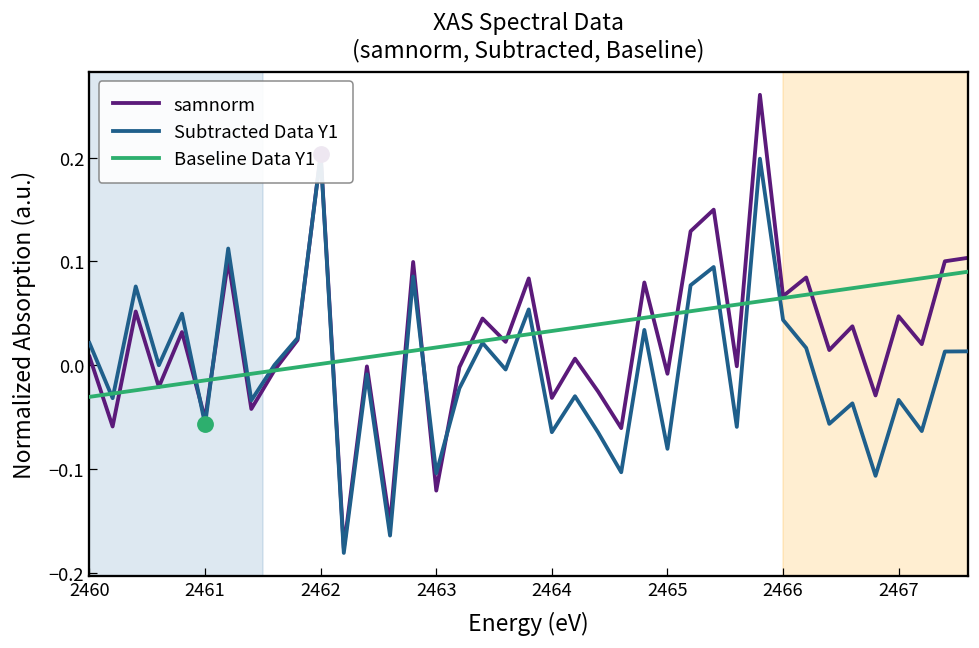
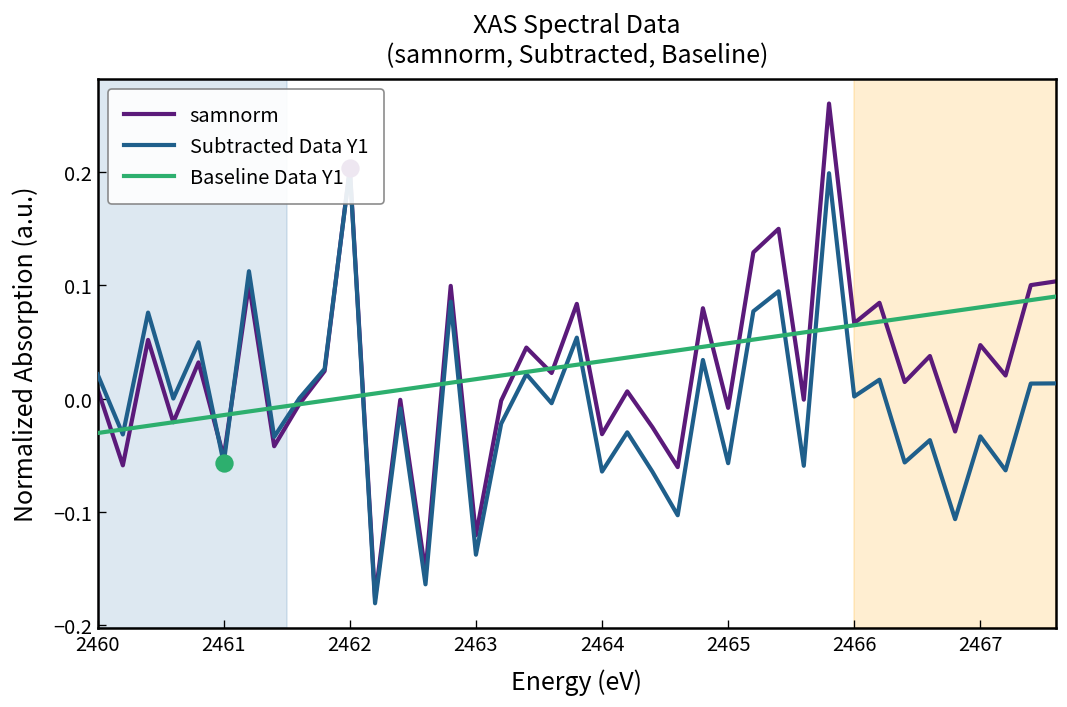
  {
    "Subtracted Data Y1": {
      "2460": 0.02,
-     "2463": -0.10,
+     "2463": -0.14,
      "2464": -0.06,
-     "2465": -0.08,
-     "2466": 0.04,
+     "2465": -0.06,
+     "2466": 0.00,
      "2467": -0.03
    }
  }
